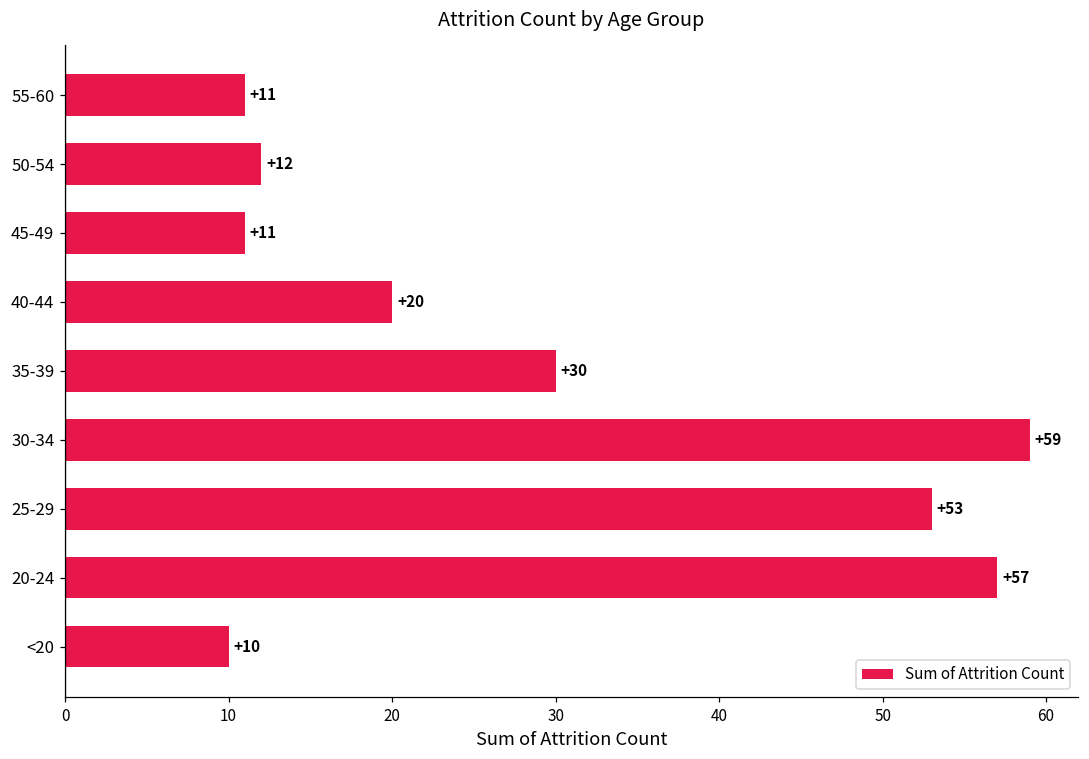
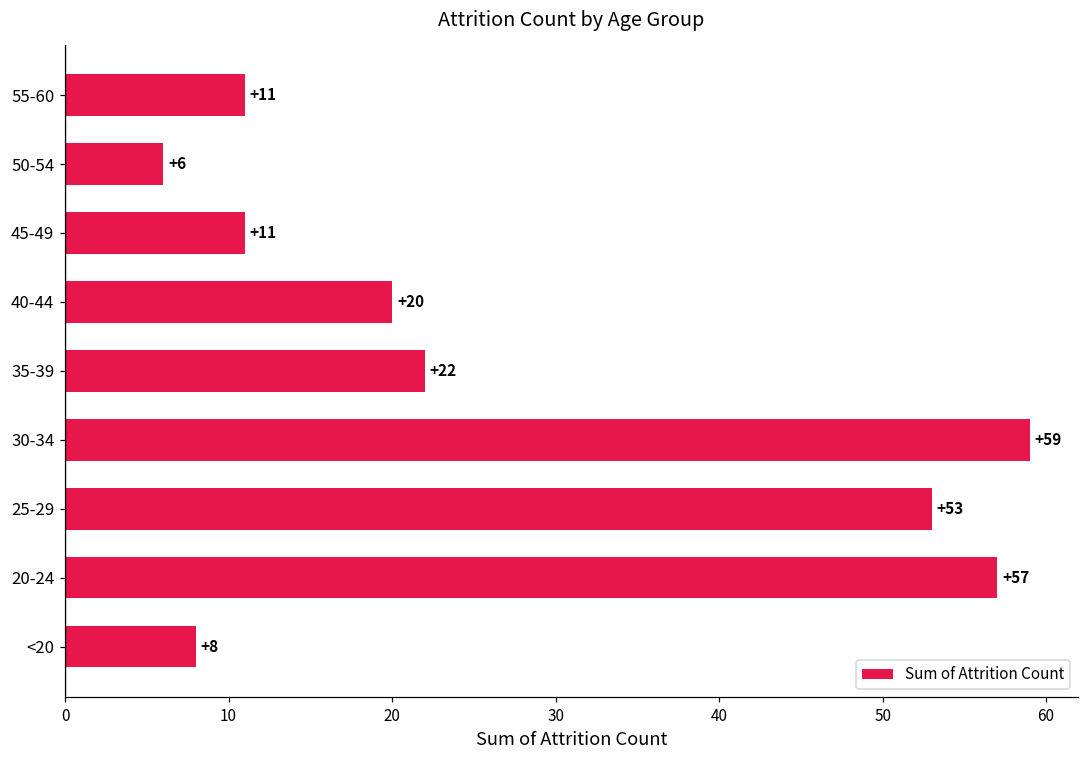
  {
    "55-60": "+11",
-   "50-54": "+12",
+   "50-54": "+6",
    "45-49": "+11",
    "40-44": "+20",
-   "35-39": "+30",
+   "35-39": "+22",
    "30-34": "+59",
    "25-29": "+53",
    "20-24": "+57",
-   "<20": "+10"
+   "<20": "+8"
  }
